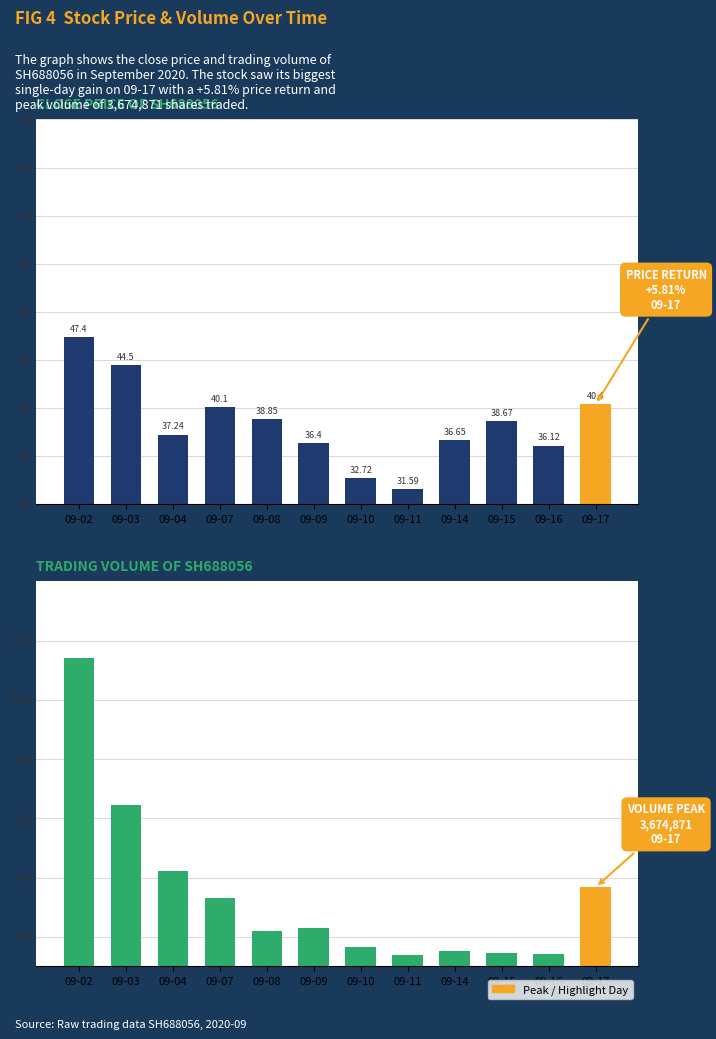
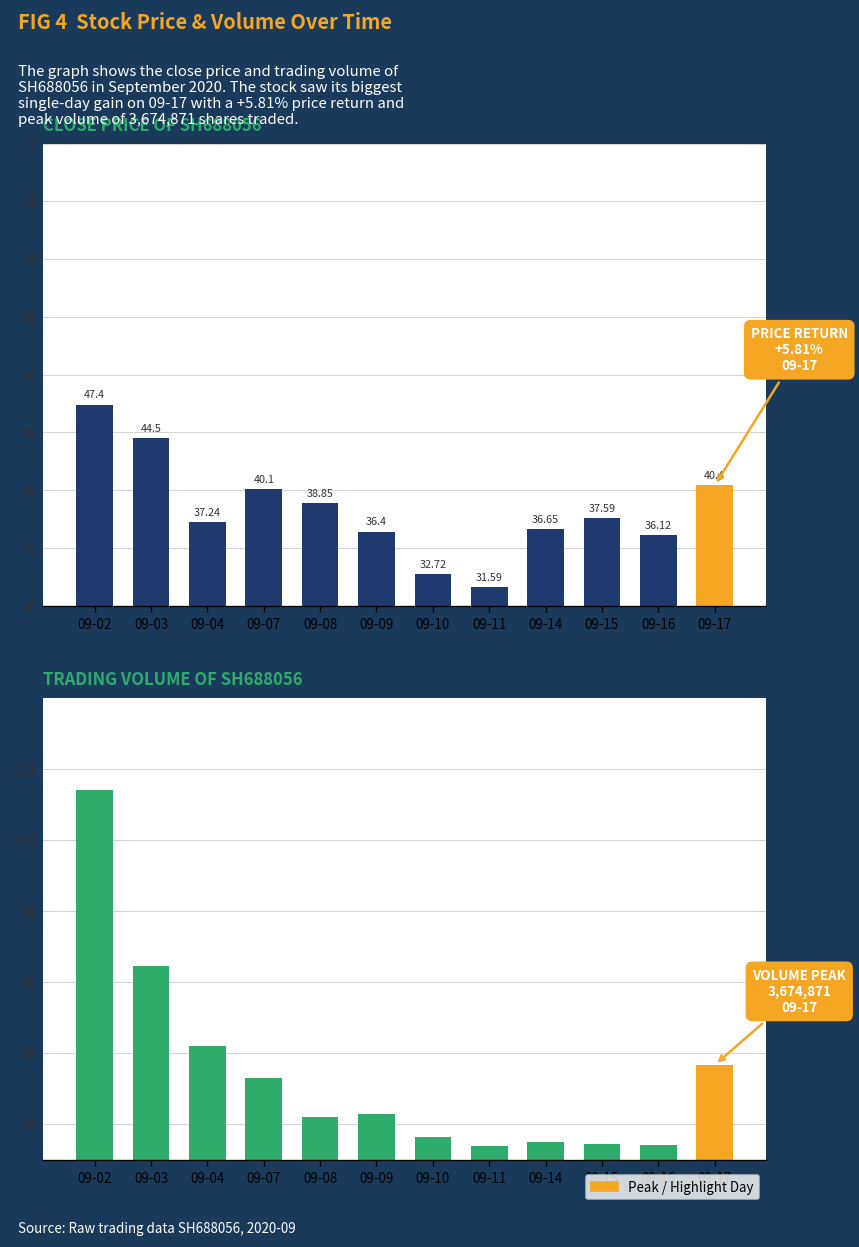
  {
    "CLOSE PRICE OF SH688056": {
      "09-02": 47.4,
      "09-03": 44.5,
      "09-04": 37.24,
      "09-07": 40.1,
      "09-08": 38.85,
      "09-09": 36.4,
      "09-10": 32.72,
      "09-11": 31.59,
      "09-14": 36.65,
-     "09-15": 38.67,
+     "09-15": 37.59,
      "09-16": 36.12
    }
  }
